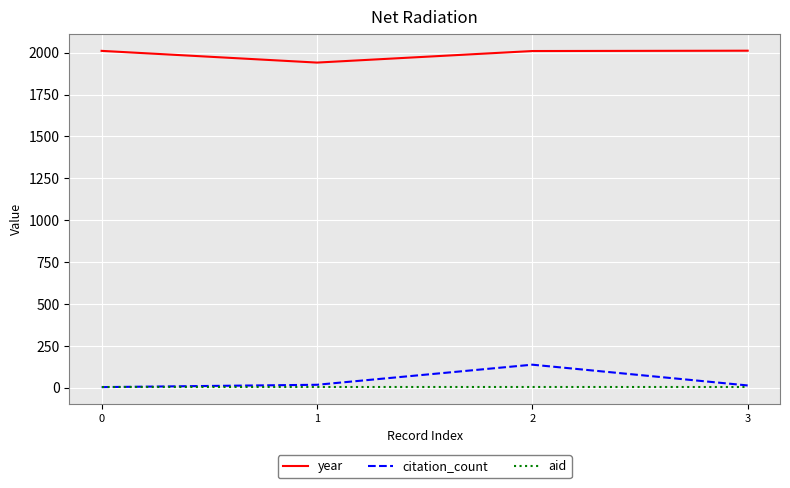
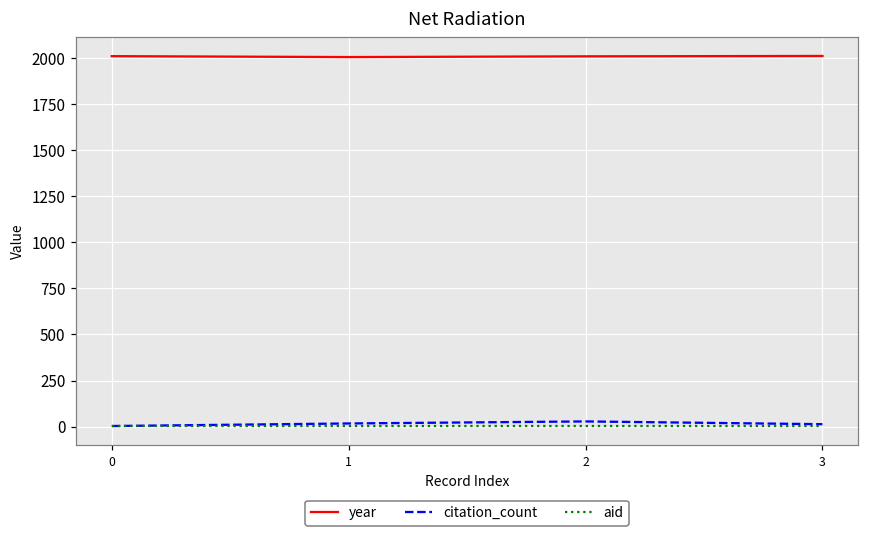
  {
    "year": {
      "0": 2010,
-     "1": 1940,
+     "1": 2010,
      "2": 2010,
      "3": 2010
    },
    "citation_count": {
      "1": 20,
-     "2": 140
+     "2": 30
    },
    "aid": {
      "1": 0,
      "2": 0
    }
  }
